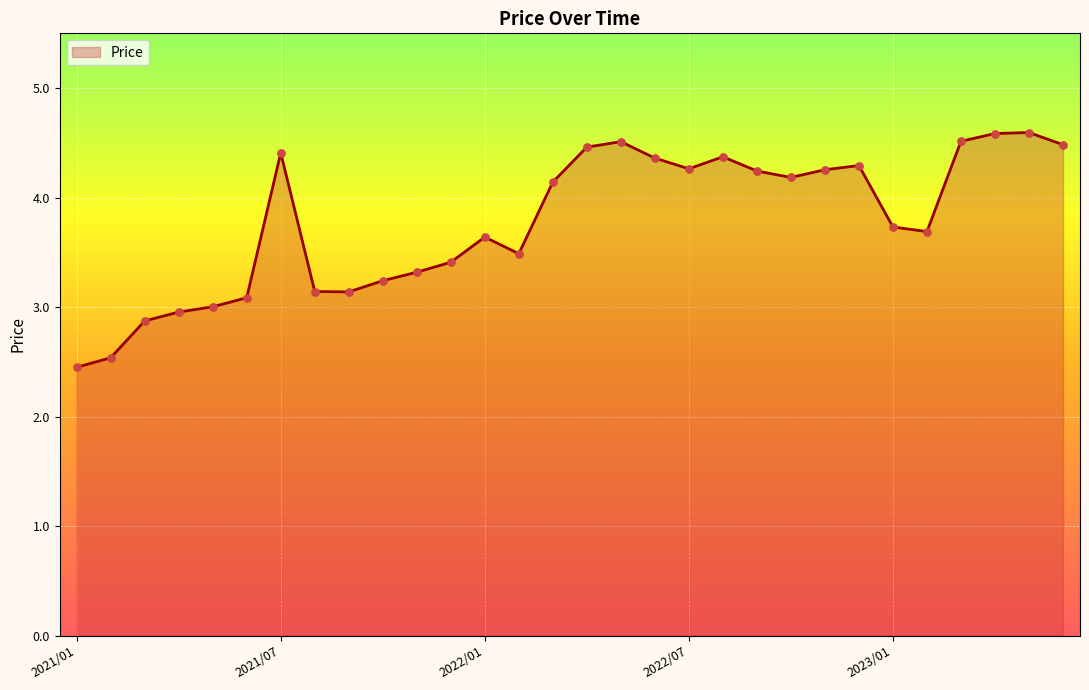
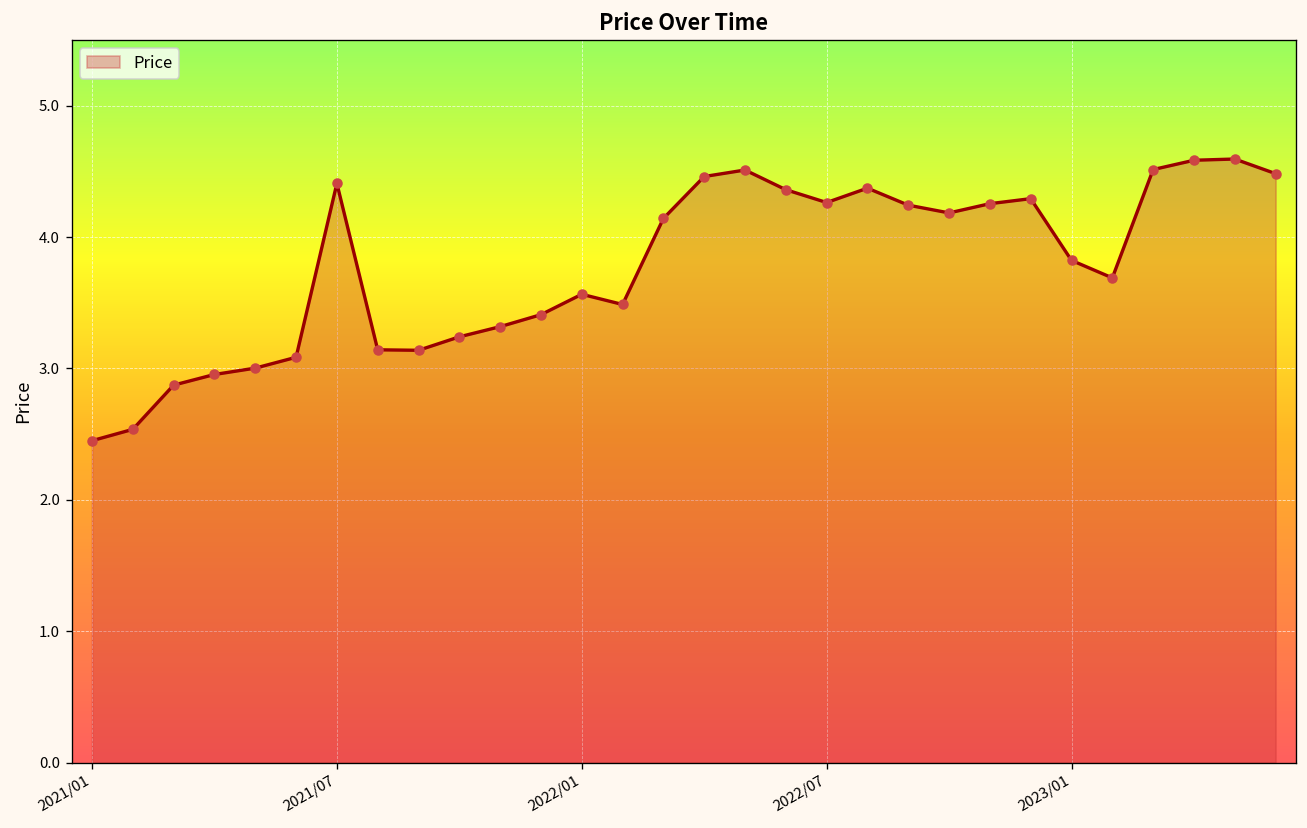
  {
    "2021/01": 2.45,
    "2021/07": 4.41,
-   "2022/01": 3.64,
+   "2022/01": 3.56,
    "2022/07": 4.26,
-   "2023/01": 3.73
+   "2023/01": 3.82
  }
